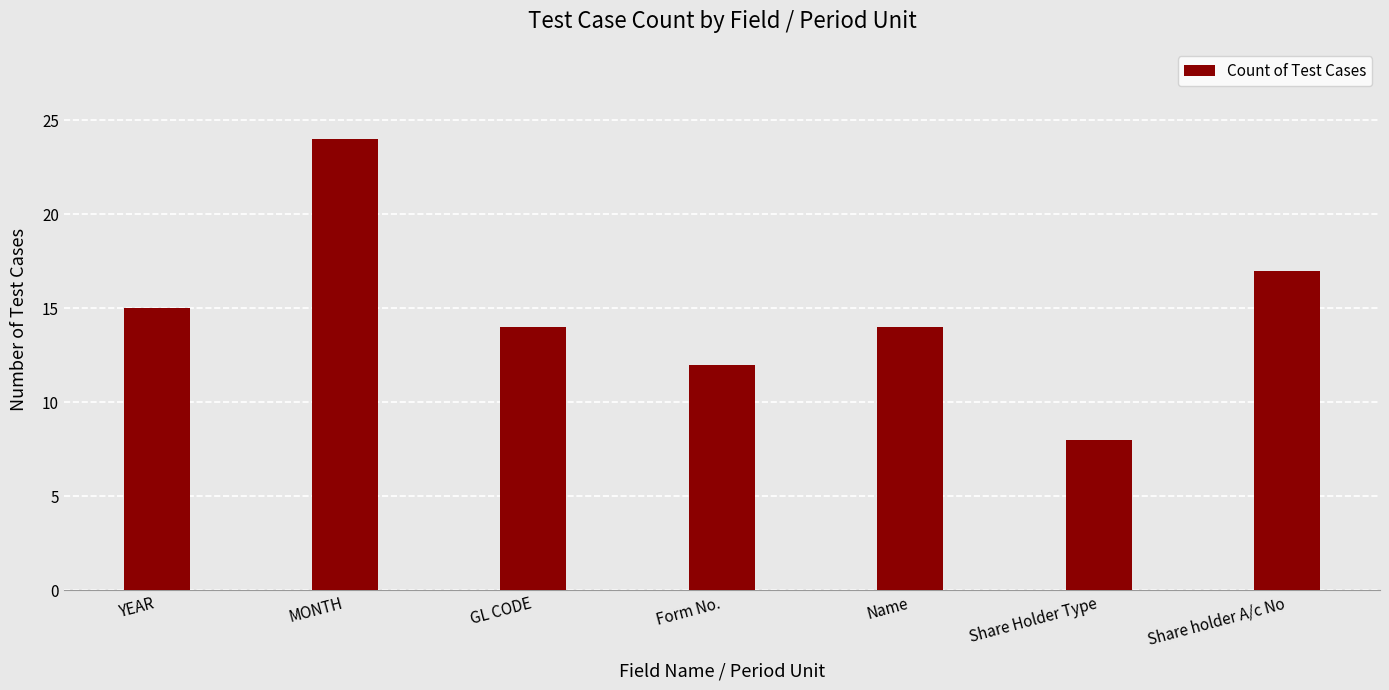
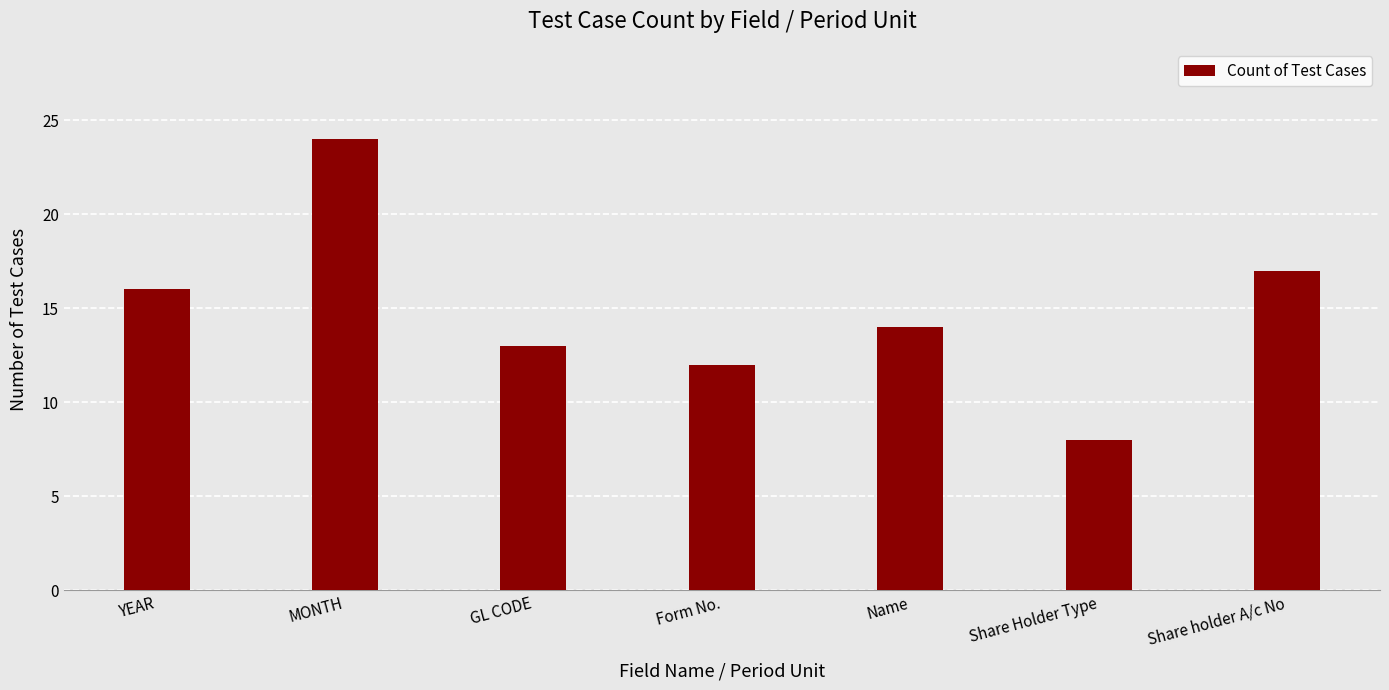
  {
-   "YEAR": 15,
+   "YEAR": 16,
    "MONTH": 24,
-   "GL CODE": 14,
+   "GL CODE": 13,
    "Form No.": 12,
    "Name": 14,
    "Share Holder Type": 8,
    "Share holder A/c No": 17
  }
